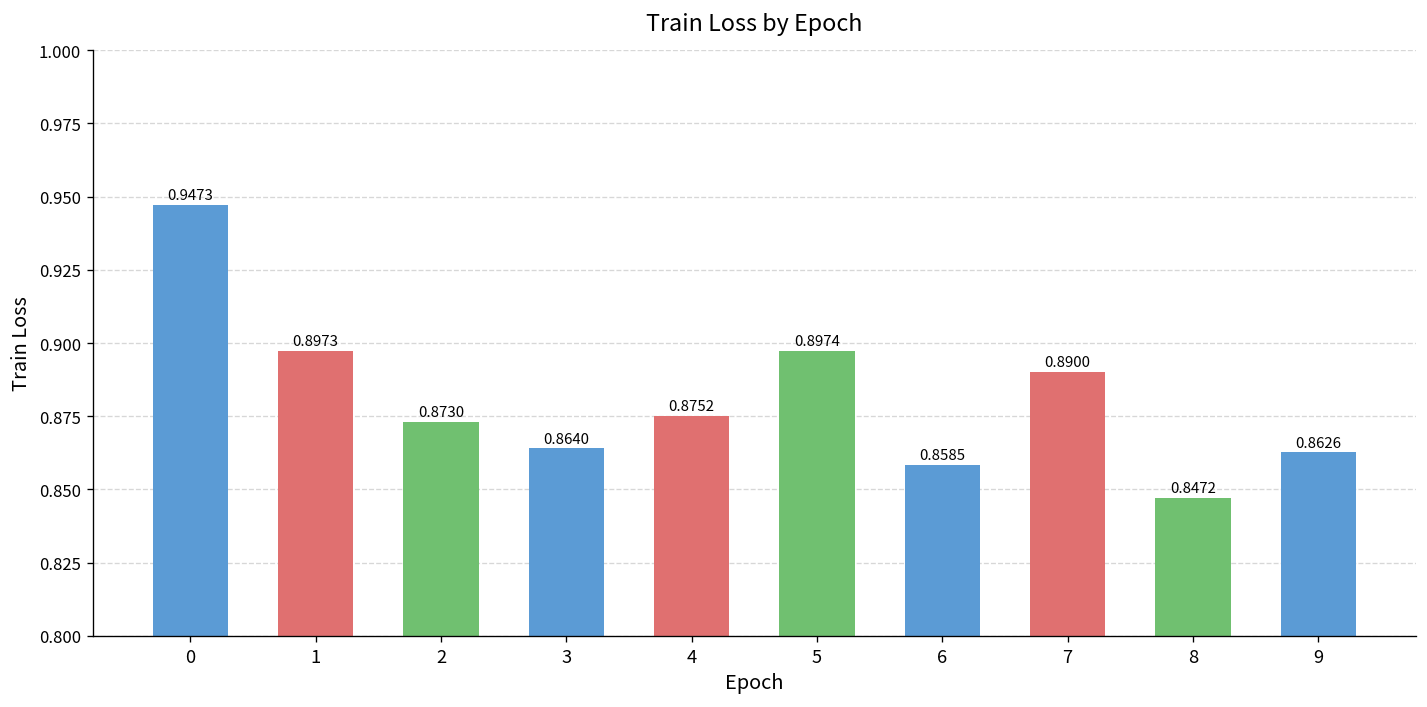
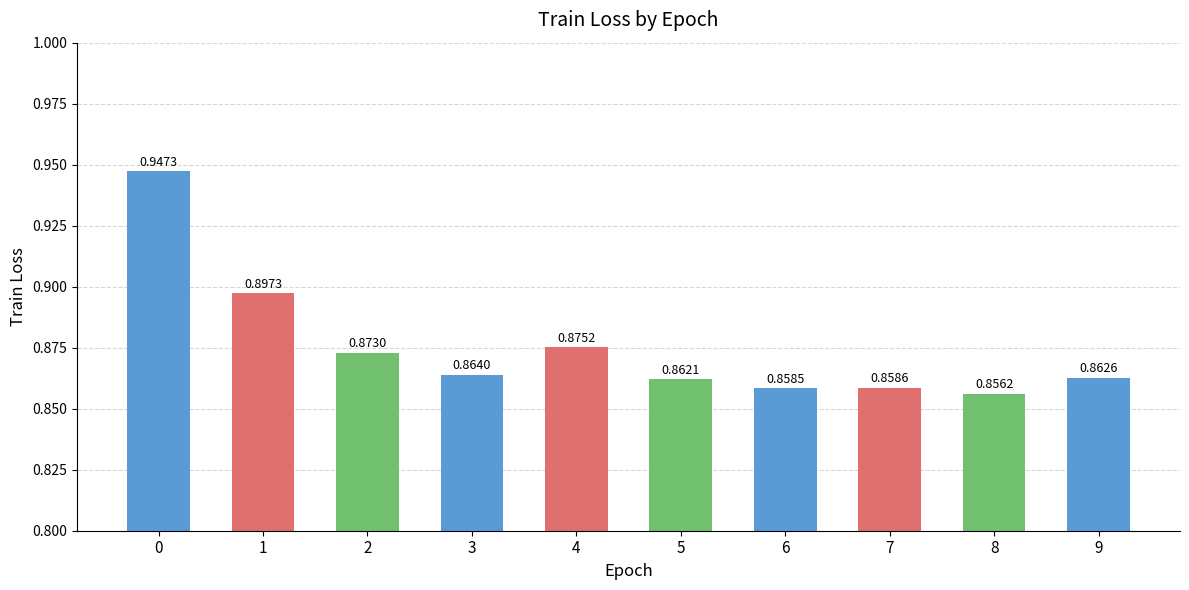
  {
    "0": 0.9473,
    "1": 0.8973,
    "2": 0.8730,
    "3": 0.8640,
    "4": 0.8752,
-   "5": 0.8974,
+   "5": 0.8621,
    "6": 0.8585,
-   "7": 0.8900,
-   "8": 0.8472,
+   "7": 0.8586,
+   "8": 0.8562,
    "9": 0.8626
  }
